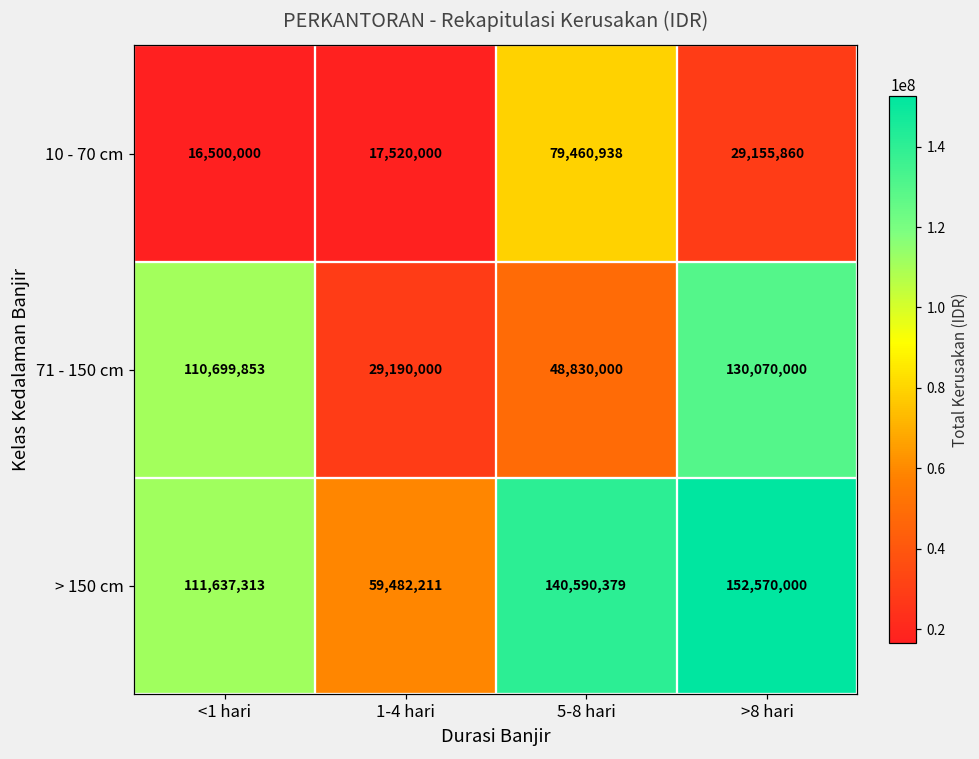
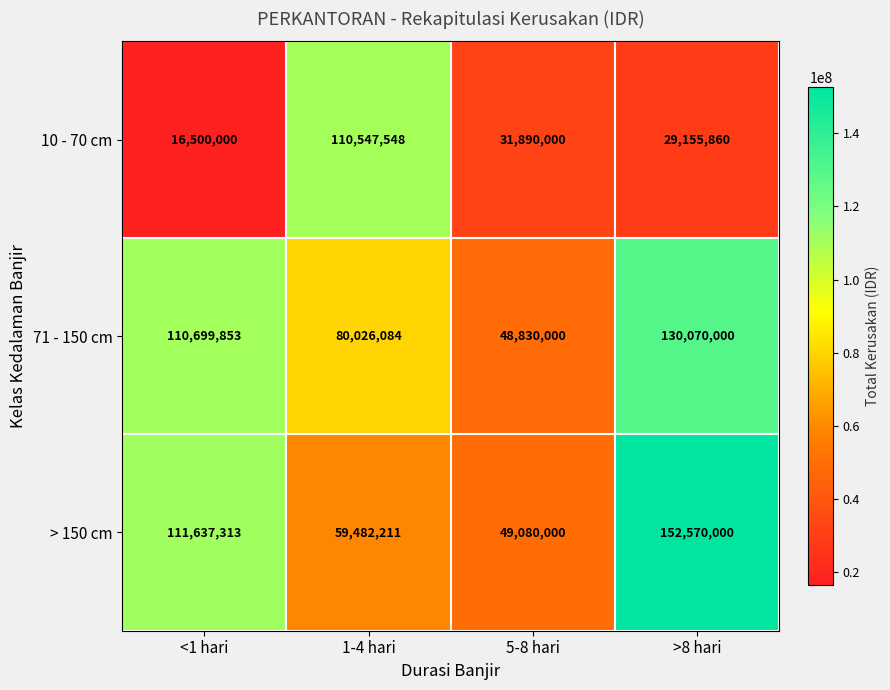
  {
    "10 - 70 cm": {
      "<1 hari": "16,500,000",
-     "1-4 hari": "17,520,000",
-     "5-8 hari": "79,460,938",
+     "1-4 hari": "110,547,548",
+     "5-8 hari": "31,890,000",
      ">8 hari": "29,155,860"
    },
    "71 - 150 cm": {
      "<1 hari": "110,699,853",
-     "1-4 hari": "29,190,000",
+     "1-4 hari": "80,026,084",
      "5-8 hari": "48,830,000",
      ">8 hari": "130,070,000"
    },
    "> 150 cm": {
      "<1 hari": "111,637,313",
      "1-4 hari": "59,482,211",
-     "5-8 hari": "140,590,379",
+     "5-8 hari": "49,080,000",
      ">8 hari": "152,570,000"
    }
  }
